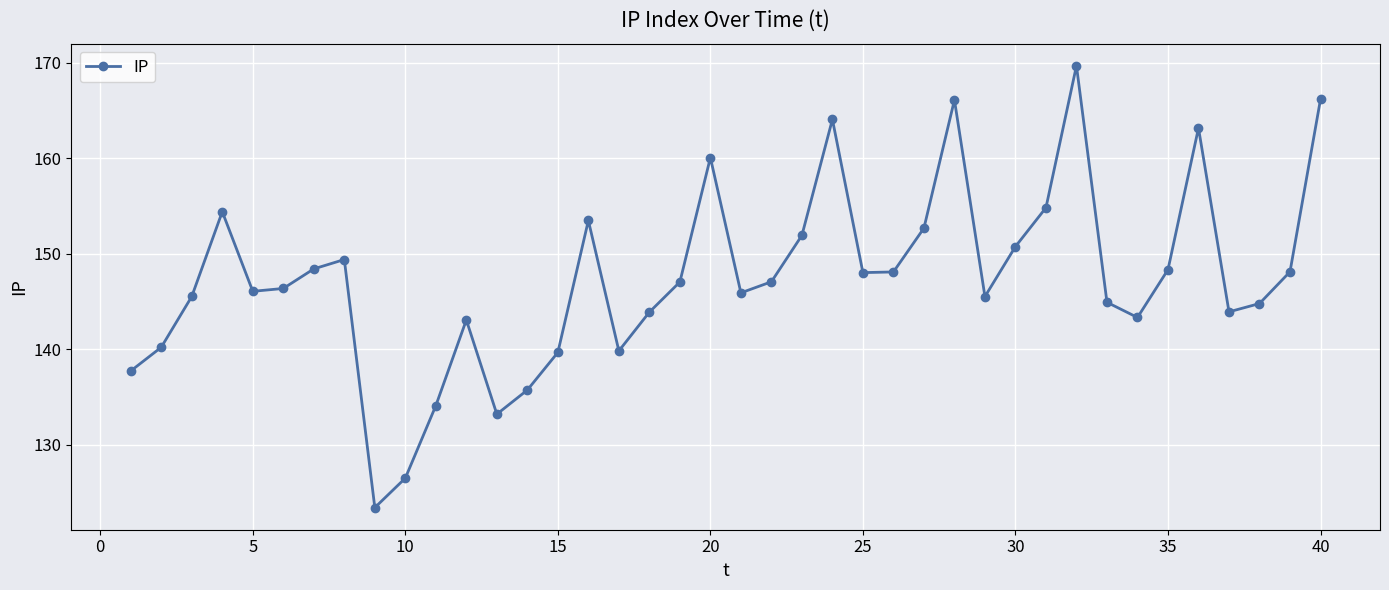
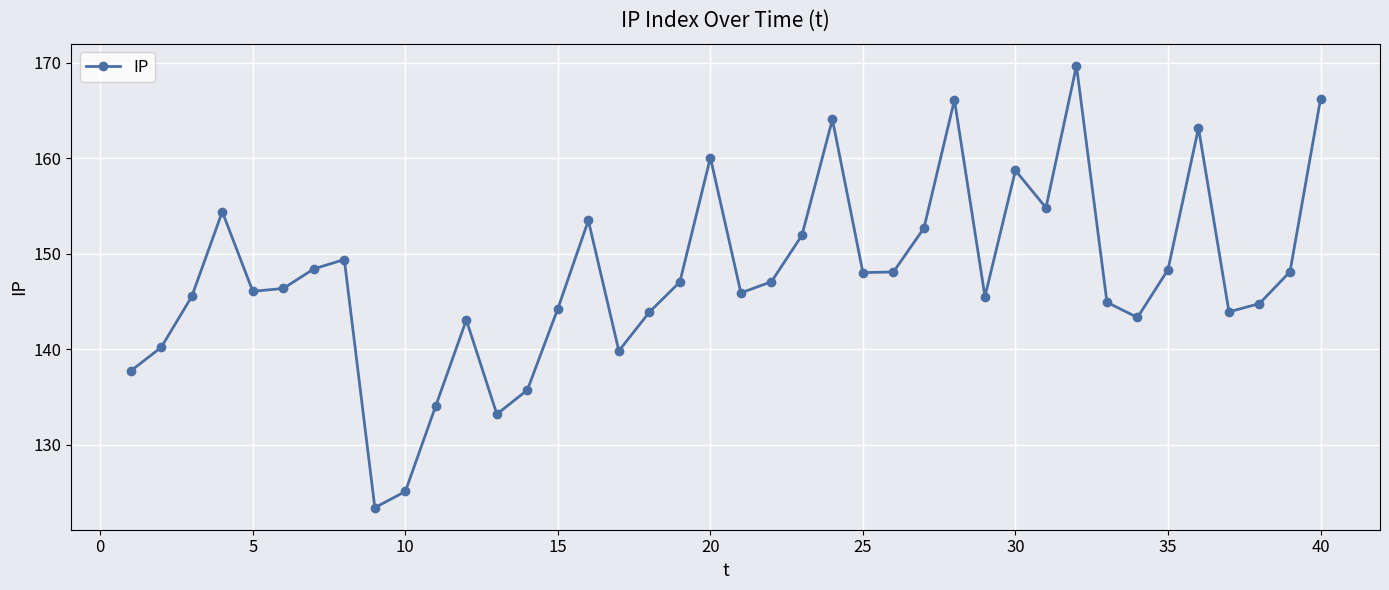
  {
    "5": 146,
-   "10": 127,
-   "15": 140,
+   "10": 125,
+   "15": 144,
    "20": 160,
    "25": 148,
-   "30": 151,
+   "30": 159,
    "35": 148,
    "40": 166
  }
